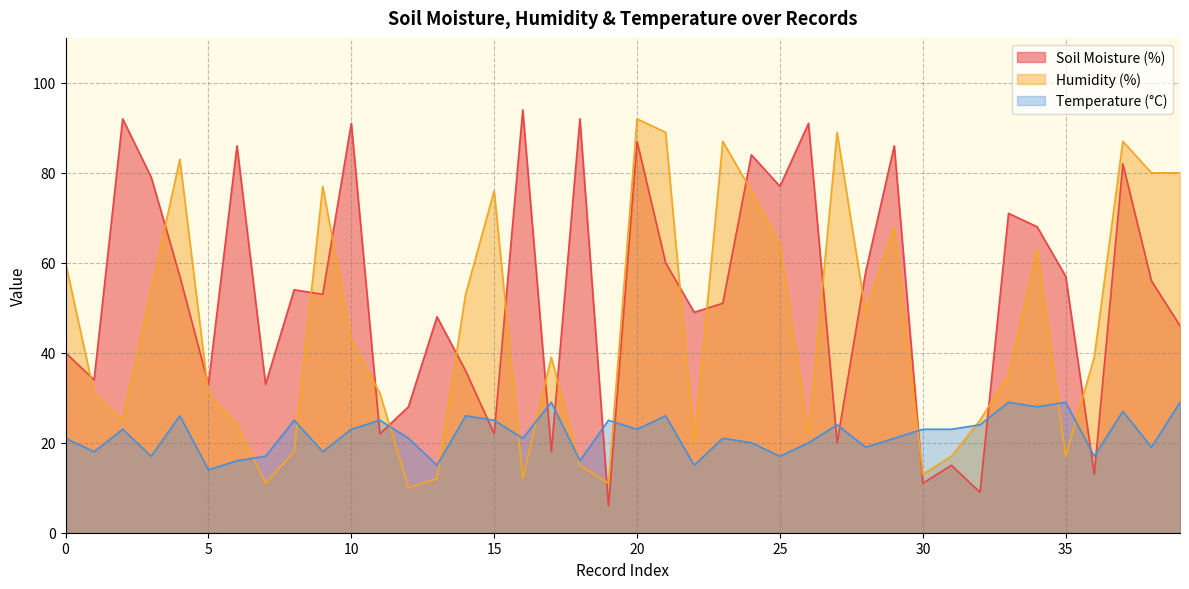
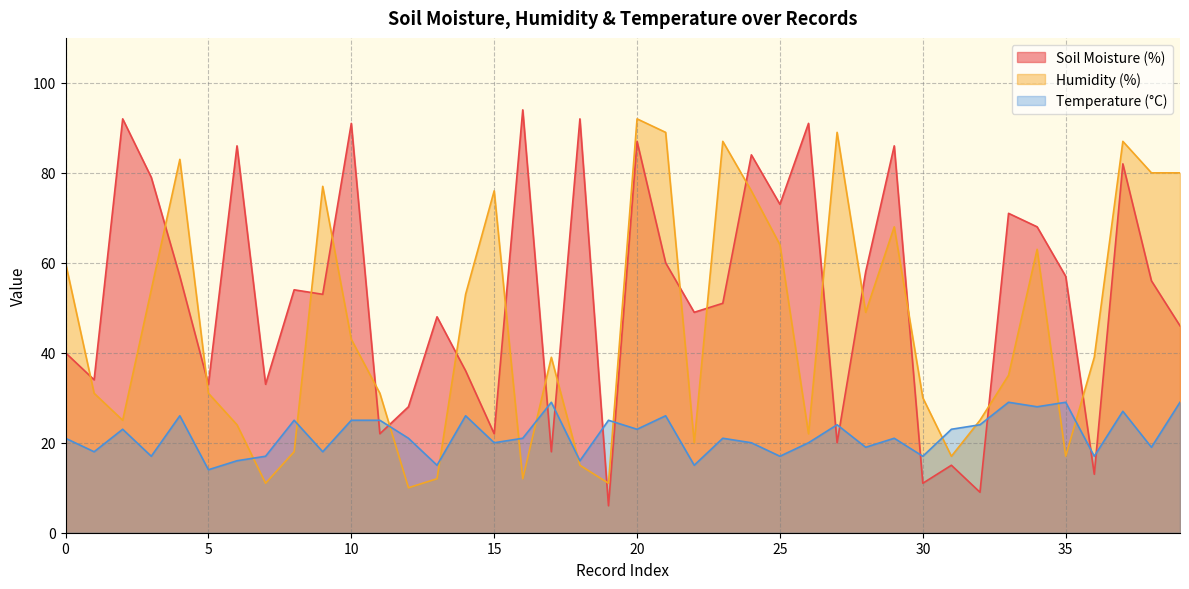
  {
    "Soil Moisture (%)": {
      "0": 40,
      "5": 33,
      "10": 91,
      "15": 22,
      "20": 87,
-     "25": 77,
+     "25": 73,
      "30": 11,
      "35": 57
    },
    "Humidity (%)": {
      "0": 60,
      "5": 31,
      "10": 43,
      "15": 76,
      "20": 92,
      "25": 64,
-     "30": 13,
+     "30": 30,
      "35": 17
    },
    "Temperature (°C)": {
      "0": 21,
      "5": 14,
-     "10": 23,
-     "15": 25,
+     "10": 25,
+     "15": 20,
      "20": 23,
      "25": 17,
-     "30": 23,
+     "30": 17,
      "35": 29
    }
  }
